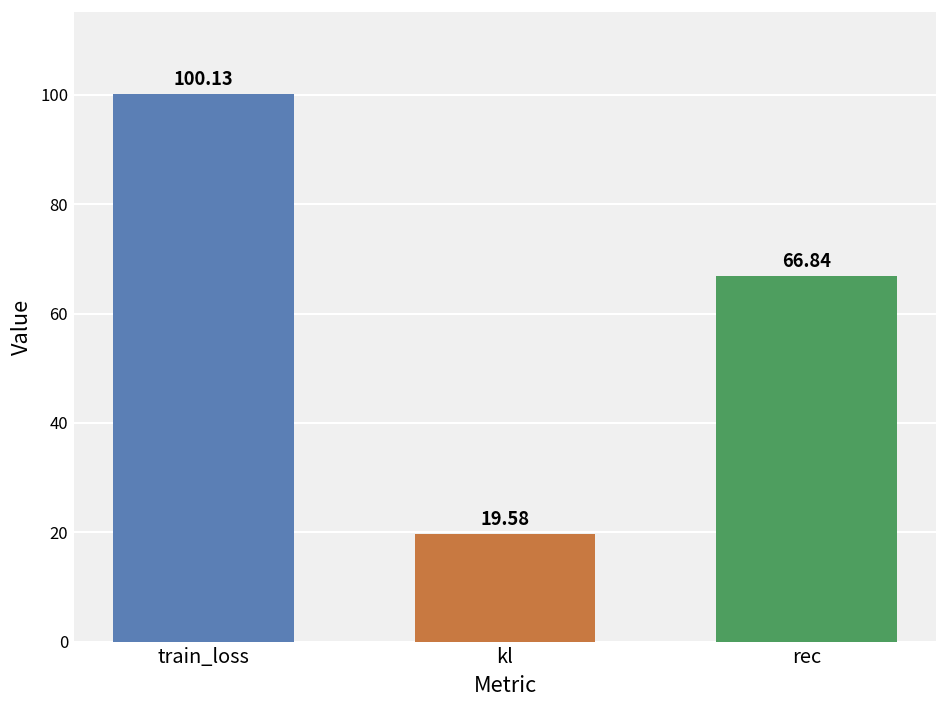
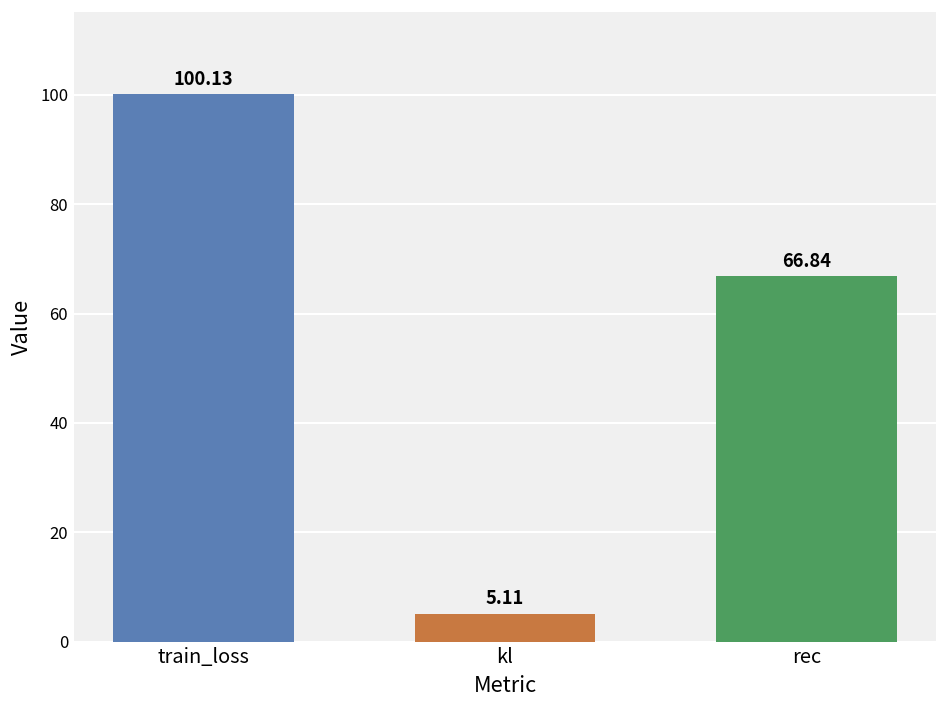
  {
    "train_loss": 100.13,
-   "kl": 19.58,
+   "kl": 5.11,
    "rec": 66.84
  }
